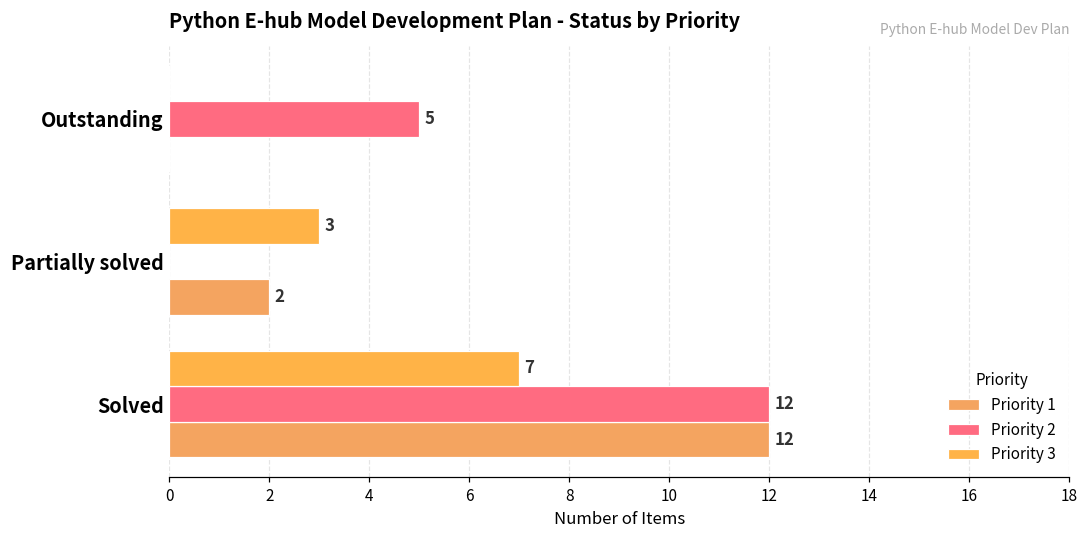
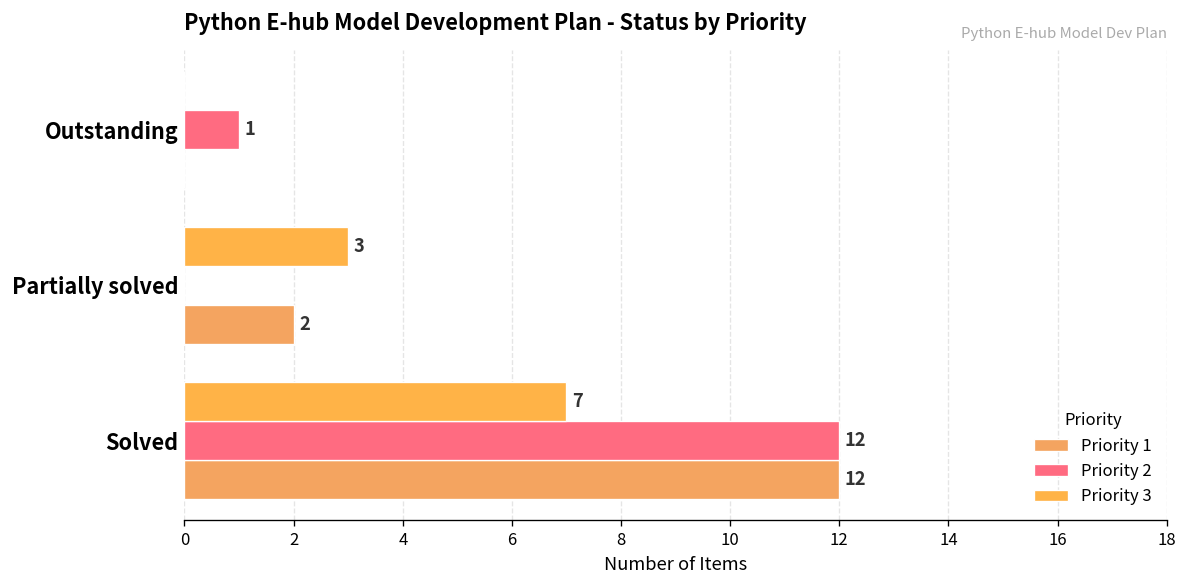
  {
    "Priority 2": {
-     "Outstanding": 5,
+     "Outstanding": 1,
      "Solved": 12
    }
  }
